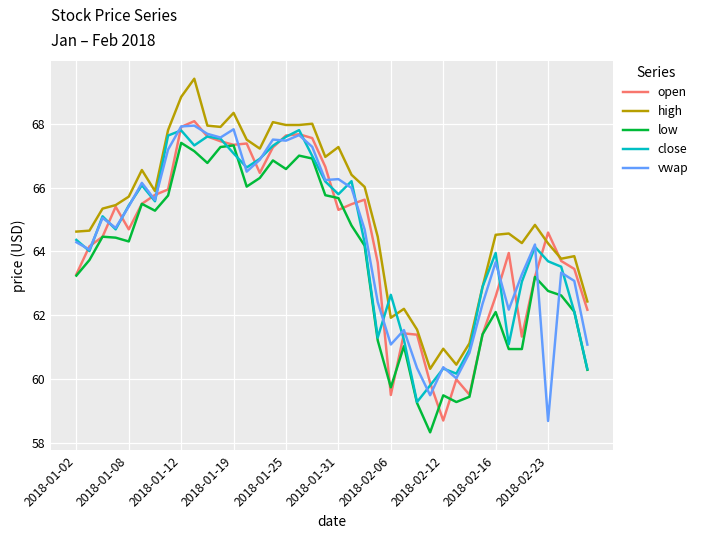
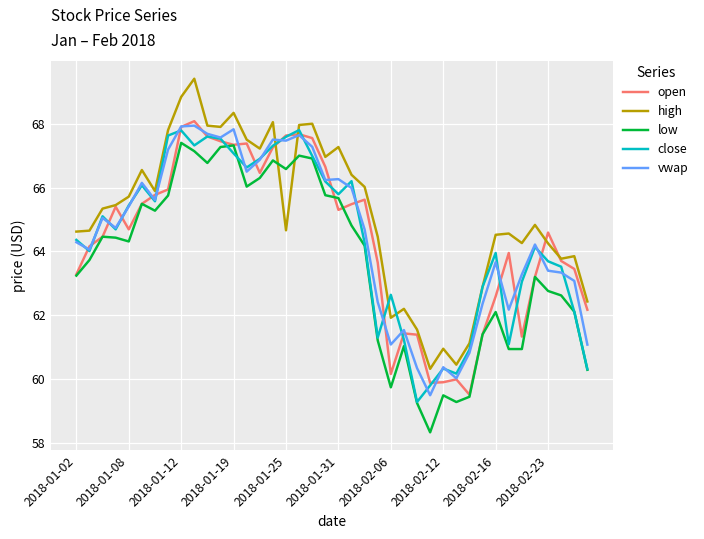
  {
    "open": {
      "2018-01-08": 64.7,
      "2018-01-31": 65.3,
-     "2018-02-06": 59.5,
-     "2018-02-12": 58.7,
+     "2018-02-06": 60.2,
+     "2018-02-12": 59.9,
      "2018-02-16": 62.6,
      "2018-02-23": 64.6
    },
    "high": {
      "2018-01-02": 64.6,
      "2018-01-08": 65.7,
      "2018-01-12": 68.8,
      "2018-01-19": 68.3,
-     "2018-01-25": 68.0,
+     "2018-01-25": 64.7,
      "2018-01-31": 67.3,
      "2018-02-06": 61.9,
      "2018-02-12": 61.0,
      "2018-02-16": 64.5,
      "2018-02-23": 64.3
    },
    "low": {
      "2018-01-08": 64.3,
      "2018-01-12": 67.4,
      "2018-01-25": 66.6,
      "2018-01-31": 65.7,
      "2018-02-06": 59.7,
      "2018-02-12": 59.5,
      "2018-02-16": 62.1,
      "2018-02-23": 62.8
    },
    "close": {
      "2018-01-12": 67.8,
      "2018-01-19": 67.1,
      "2018-01-31": 65.8,
      "2018-02-06": 62.6,
      "2018-02-16": 64.0,
      "2018-02-23": 63.7
    },
    "vwap": {
      "2018-01-19": 67.8,
      "2018-01-25": 67.5,
      "2018-01-31": 66.3,
      "2018-02-06": 61.1,
      "2018-02-16": 63.7,
-     "2018-02-23": 58.7
+     "2018-02-23": 63.4
    }
  }
